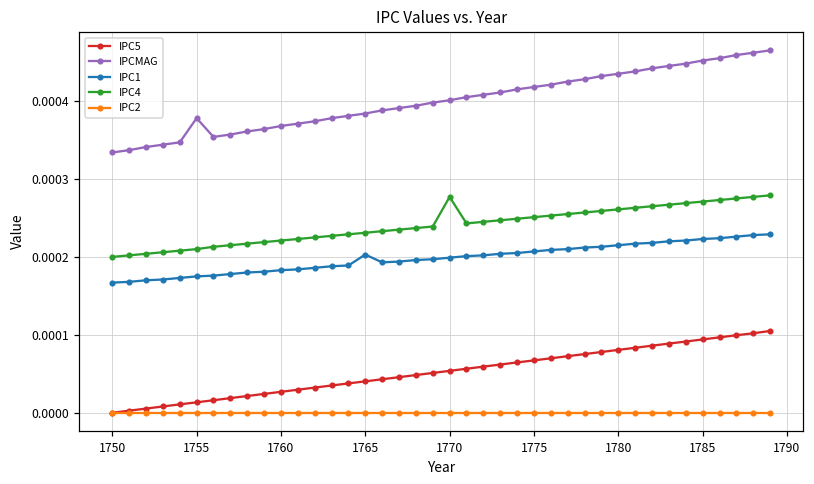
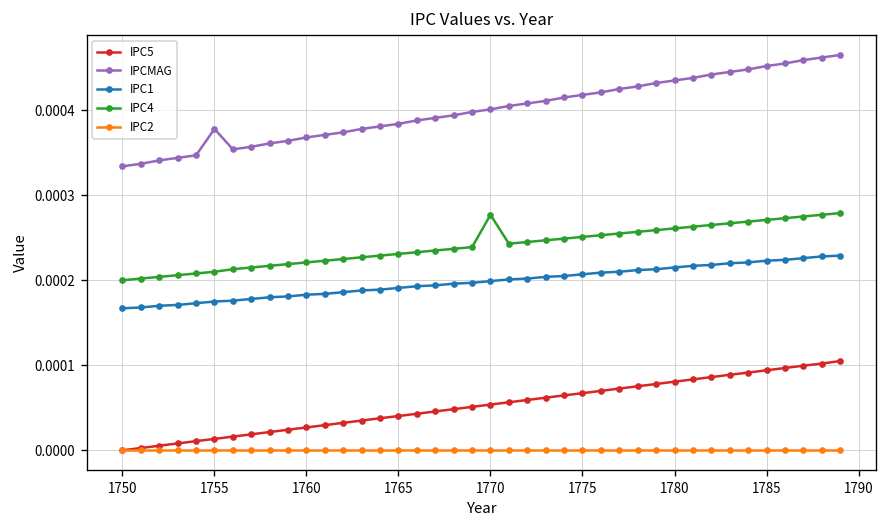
  {
    "IPC5": {
      "1755": 0.00001,
      "1760": 0.00003,
      "1765": 0.00004,
      "1770": 0.00005,
      "1775": 0.00007,
      "1780": 0.00008,
      "1785": 0.00009
    },
    "IPCMAG": {
      "1750": 0.00033,
      "1755": 0.00038,
      "1760": 0.00037,
      "1765": 0.00038,
      "1770": 0.00040,
      "1775": 0.00042,
      "1780": 0.00044,
      "1785": 0.00045
    },
    "IPC1": {
      "1750": 0.00017,
      "1755": 0.00018,
      "1760": 0.00018,
-     "1765": 0.00020,
+     "1765": 0.00019,
      "1770": 0.00020,
      "1775": 0.00021,
      "1780": 0.00022,
      "1785": 0.00022
    },
    "IPC4": {
      "1750": 0.00020,
      "1755": 0.00021,
      "1760": 0.00022,
      "1765": 0.00023,
      "1770": 0.00028,
      "1775": 0.00025,
      "1780": 0.00026,
      "1785": 0.00027
    },
    "IPC2": {
      "1755": 0.00000,
      "1760": 0.00000,
      "1765": 0.00000,
      "1770": 0.00000,
      "1775": 0.00000,
      "1780": 0.00000,
      "1785": 0.00000
    }
  }
